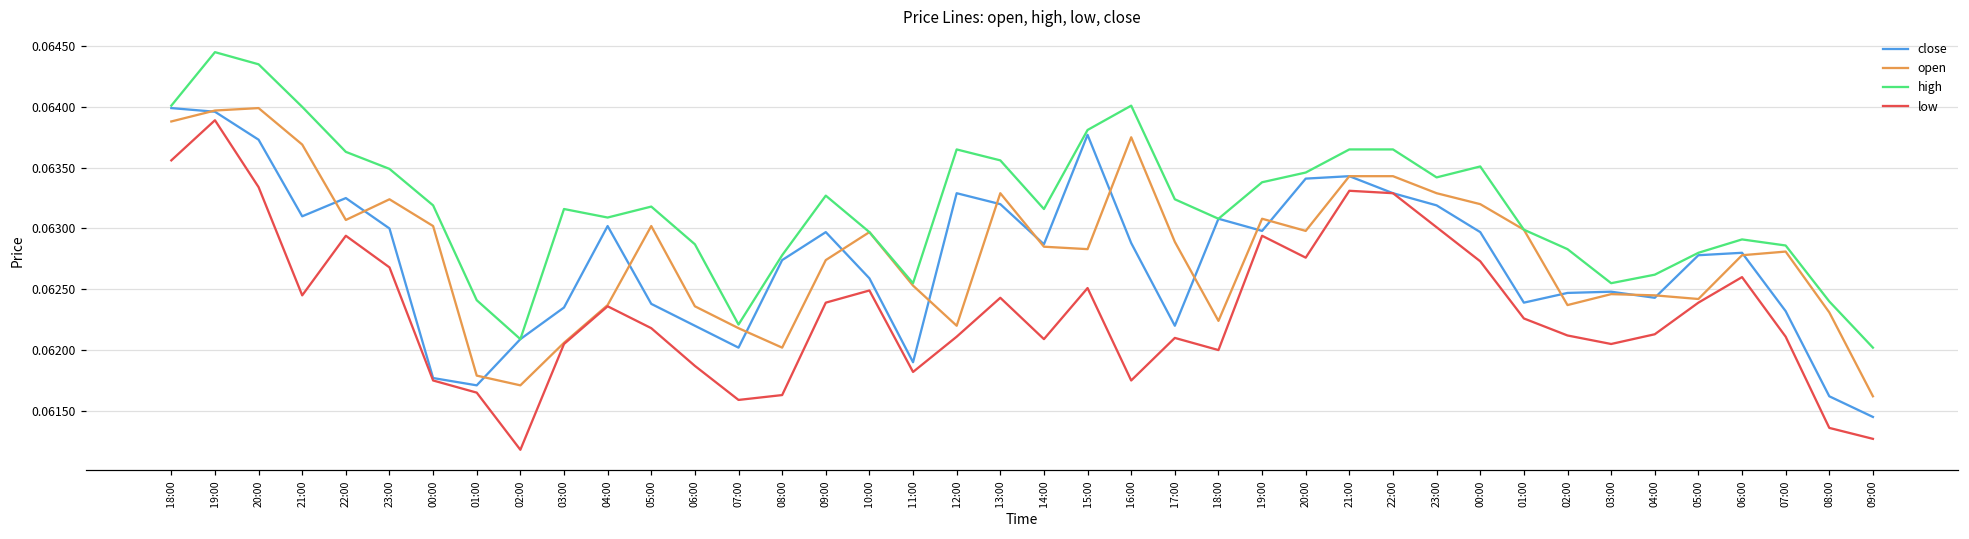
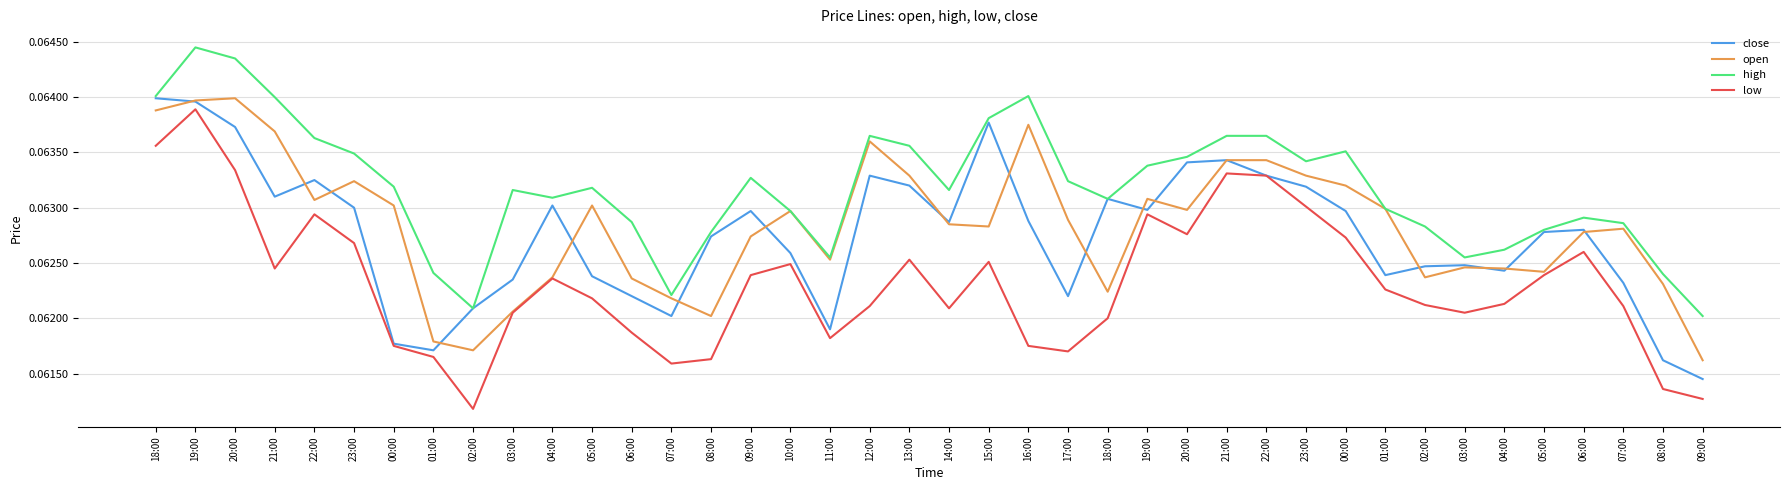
  {
    "close": {
      "10:00": 0.06259,
      "11:00": 0.06190,
      "12:00": 0.06329,
      "13:00": 0.06320,
      "15:00": 0.06377,
      "16:00": 0.06288,
      "17:00": 0.06220
    },
    "open": {
-     "12:00": 0.0622,
+     "12:00": 0.0636,
      "13:00": 0.0633,
      "15:00": 0.06283,
      "16:00": 0.06375,
      "17:00": 0.0629
    },
    "high": {
      "12:00": 0.06365,
      "13:00": 0.06356,
      "14:00": 0.06316,
      "15:00": 0.06381,
      "16:00": 0.06401,
      "17:00": 0.06324
    },
    "low": {
      "10:00": 0.06249,
      "11:00": 0.06182,
      "12:00": 0.06211,
-     "13:00": 0.06243,
+     "13:00": 0.06253,
      "14:00": 0.06209,
      "15:00": 0.06251,
      "16:00": 0.06175,
-     "17:00": 0.0621
+     "17:00": 0.0617
    }
  }
